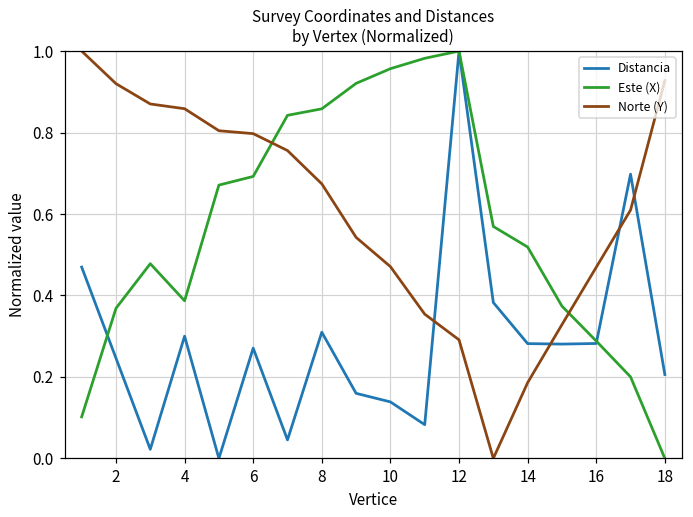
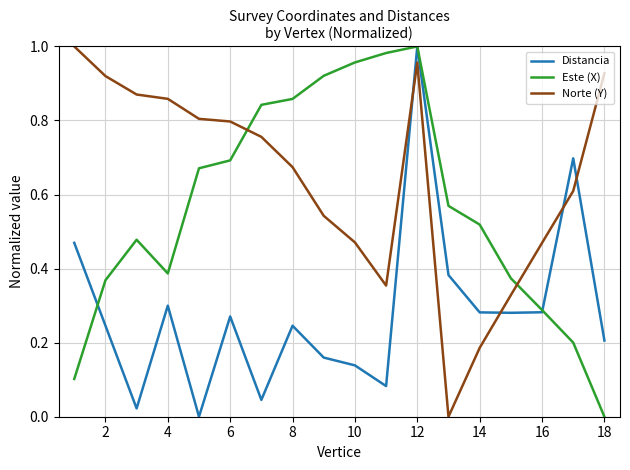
  {
    "Distancia": {
      "2": 0.25,
      "4": 0.30,
      "6": 0.27,
-     "8": 0.31,
+     "8": 0.25,
      "10": 0.14,
      "14": 0.28,
      "18": 0.21
    },
    "Este (X)": {
      "2": 0.37,
      "4": 0.39,
      "6": 0.69,
      "8": 0.86,
      "10": 0.96,
      "14": 0.52,
      "18": 0.00
    },
    "Norte (Y)": {
      "2": 0.92,
      "4": 0.86,
      "6": 0.80,
      "8": 0.67,
      "10": 0.47,
-     "12": 0.29,
+     "12": 0.96,
      "14": 0.19,
      "16": 0.47
    }
  }
